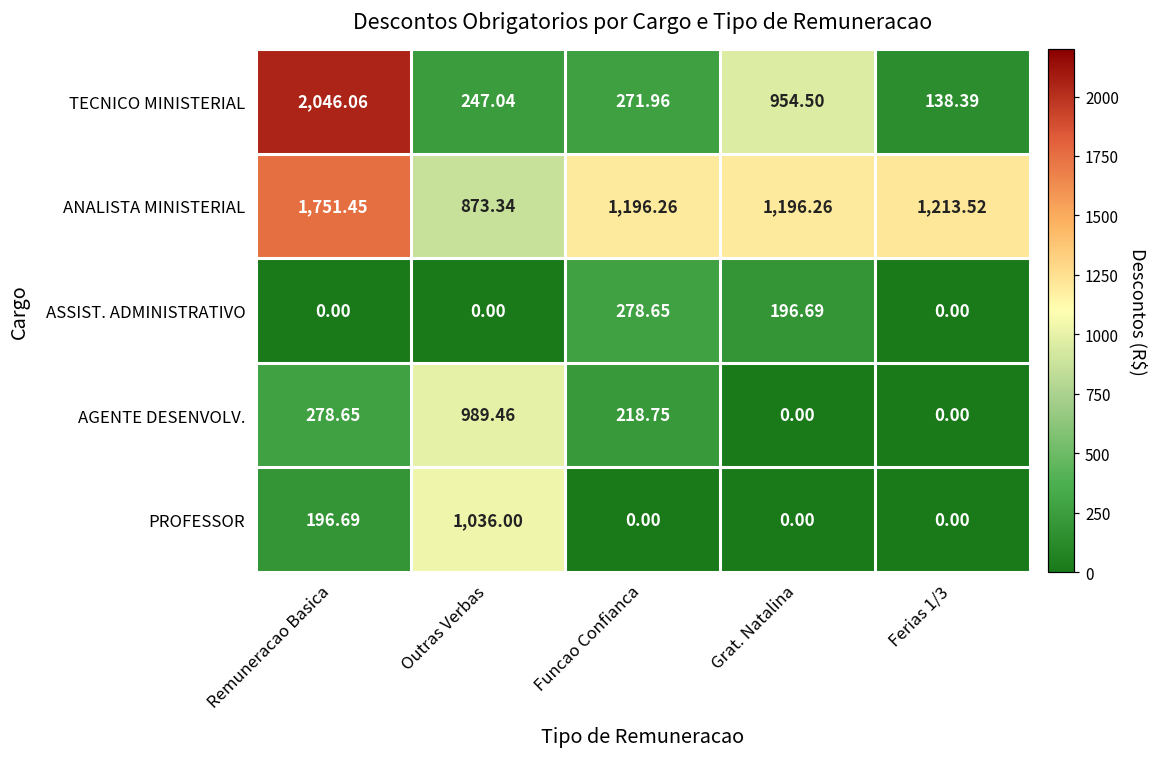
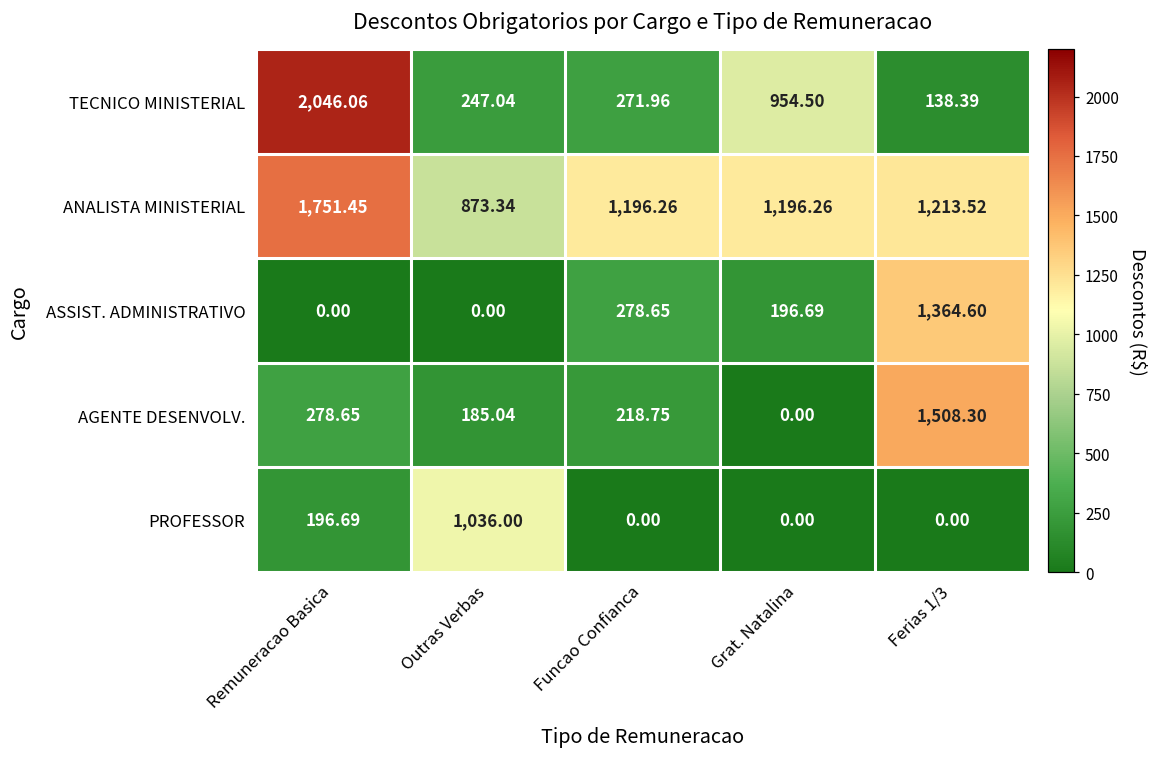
  {
    "TECNICO MINISTERIAL": {
      "Remuneracao Basica": "2,046.06",
      "Outras Verbas": "247.04",
      "Funcao Confianca": "271.96",
      "Grat. Natalina": "954.50",
      "Ferias 1/3": "138.39"
    },
    "ANALISTA MINISTERIAL": {
      "Remuneracao Basica": "1,751.45",
      "Outras Verbas": "873.34",
      "Funcao Confianca": "1,196.26",
      "Grat. Natalina": "1,196.26",
      "Ferias 1/3": "1,213.52"
    },
    "ASSIST. ADMINISTRATIVO": {
      "Remuneracao Basica": "0.00",
      "Outras Verbas": "0.00",
      "Funcao Confianca": "278.65",
      "Grat. Natalina": "196.69",
-     "Ferias 1/3": "0.00"
+     "Ferias 1/3": "1,364.60"
    },
    "AGENTE DESENVOLV.": {
      "Remuneracao Basica": "278.65",
-     "Outras Verbas": "989.46",
+     "Outras Verbas": "185.04",
      "Funcao Confianca": "218.75",
      "Grat. Natalina": "0.00",
-     "Ferias 1/3": "0.00"
+     "Ferias 1/3": "1,508.30"
    },
    "PROFESSOR": {
      "Remuneracao Basica": "196.69",
      "Outras Verbas": "1,036.00",
      "Funcao Confianca": "0.00",
      "Grat. Natalina": "0.00",
      "Ferias 1/3": "0.00"
    }
  }
